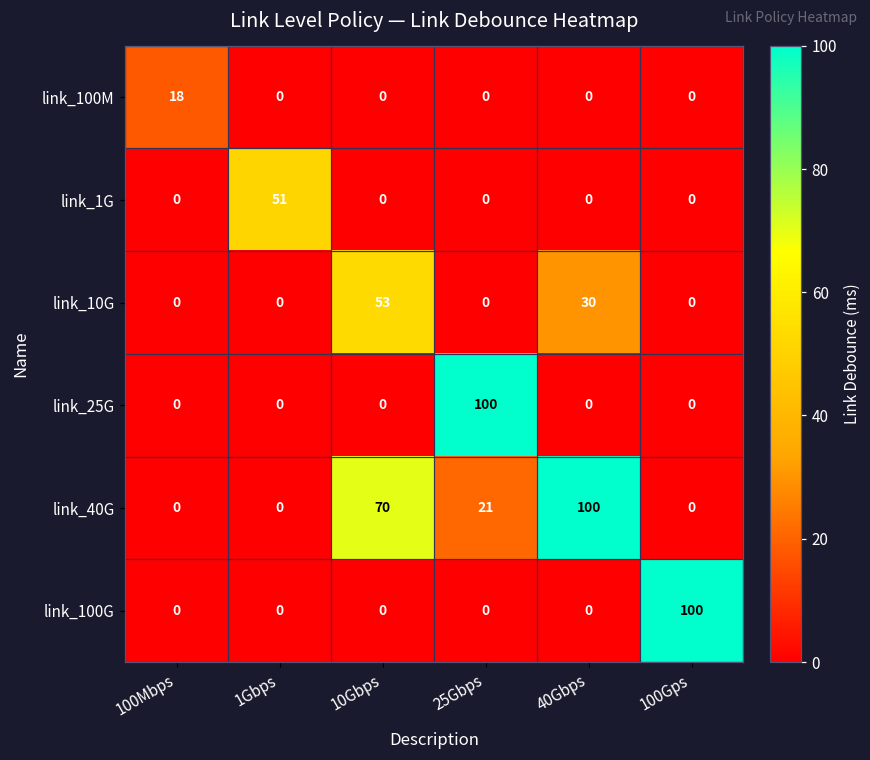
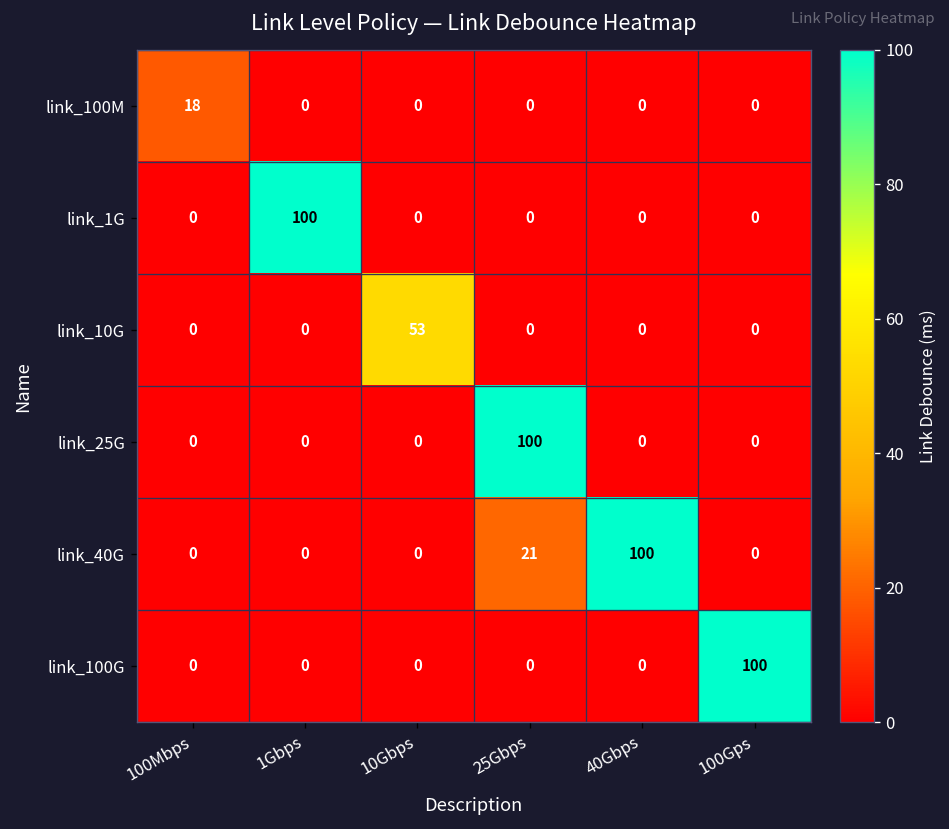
  {
    "link_100M": {
      "100Mbps": 18,
      "1Gbps": 0,
      "10Gbps": 0,
      "25Gbps": 0,
      "40Gbps": 0,
      "100Gps": 0
    },
    "link_1G": {
      "100Mbps": 0,
-     "1Gbps": 51,
+     "1Gbps": 100,
      "10Gbps": 0,
      "25Gbps": 0,
      "40Gbps": 0,
      "100Gps": 0
    },
    "link_10G": {
      "100Mbps": 0,
      "1Gbps": 0,
      "10Gbps": 53,
      "25Gbps": 0,
-     "40Gbps": 30,
+     "40Gbps": 0,
      "100Gps": 0
    },
    "link_25G": {
      "100Mbps": 0,
      "1Gbps": 0,
      "10Gbps": 0,
      "25Gbps": 100,
      "40Gbps": 0,
      "100Gps": 0
    },
    "link_40G": {
      "100Mbps": 0,
      "1Gbps": 0,
-     "10Gbps": 70,
+     "10Gbps": 0,
      "25Gbps": 21,
      "40Gbps": 100,
      "100Gps": 0
    },
    "link_100G": {
      "100Mbps": 0,
      "1Gbps": 0,
      "10Gbps": 0,
      "25Gbps": 0,
      "40Gbps": 0,
      "100Gps": 100
    }
  }
